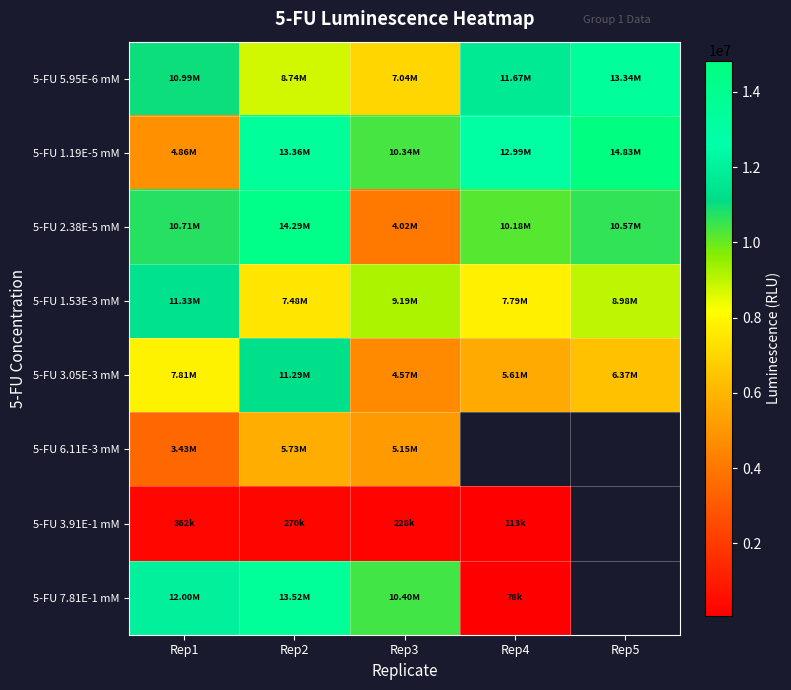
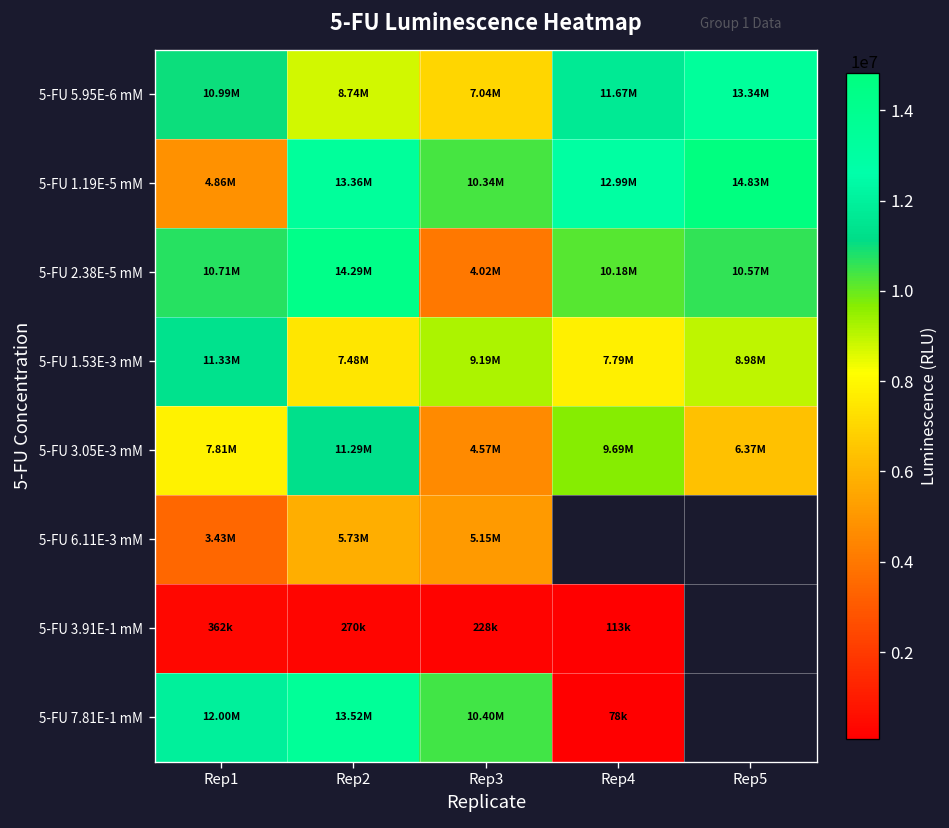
  {
    "5-FU 5.95E-6 mM": {
      "Rep1": "10.99M",
      "Rep2": "8.74M",
      "Rep3": "7.04M",
      "Rep4": "11.67M",
      "Rep5": "13.34M"
    },
    "5-FU 1.19E-5 mM": {
      "Rep1": "4.86M",
      "Rep2": "13.36M",
      "Rep3": "10.34M",
      "Rep4": "12.99M",
      "Rep5": "14.83M"
    },
    "5-FU 2.38E-5 mM": {
      "Rep1": "10.71M",
      "Rep2": "14.29M",
      "Rep3": "4.02M",
      "Rep4": "10.18M",
      "Rep5": "10.57M"
    },
    "5-FU 1.53E-3 mM": {
      "Rep1": "11.33M",
      "Rep2": "7.48M",
      "Rep3": "9.19M",
      "Rep4": "7.79M",
      "Rep5": "8.98M"
    },
    "5-FU 3.05E-3 mM": {
      "Rep1": "7.81M",
      "Rep2": "11.29M",
      "Rep3": "4.57M",
-     "Rep4": "5.61M",
+     "Rep4": "9.69M",
      "Rep5": "6.37M"
    },
    "5-FU 6.11E-3 mM": {
      "Rep1": "3.43M",
      "Rep2": "5.73M",
      "Rep3": "5.15M"
    },
    "5-FU 3.91E-1 mM": {
      "Rep1": "362k",
      "Rep2": "270k",
      "Rep3": "228k",
      "Rep4": "113k"
    },
    "5-FU 7.81E-1 mM": {
      "Rep1": "12.00M",
      "Rep2": "13.52M",
      "Rep3": "10.40M",
      "Rep4": "78k"
    }
  }
